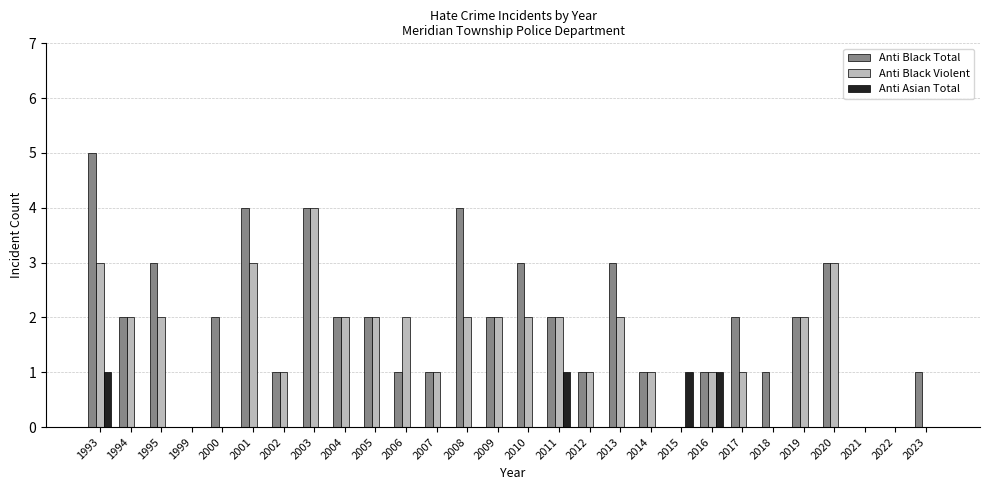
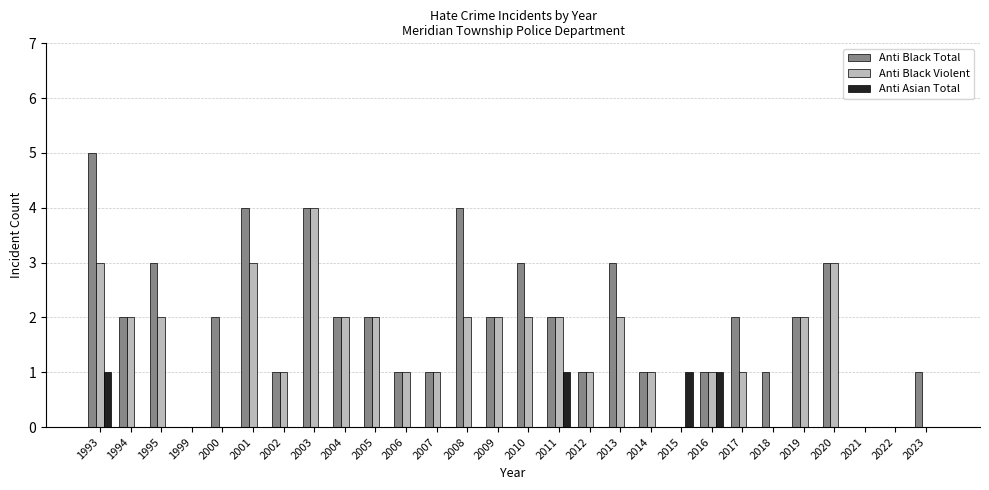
  {
    "Anti Black Total": {
      "1993": 5,
      "1994": 2,
      "1995": 3,
      "1999": 0,
      "2000": 2,
      "2001": 4,
      "2002": 1,
      "2003": 4,
      "2004": 2,
      "2005": 2,
      "2006": 1,
      "2007": 1,
      "2008": 4,
      "2009": 2,
      "2010": 3,
      "2011": 2,
      "2012": 1,
      "2013": 3,
      "2014": 1,
      "2015": 0,
      "2016": 1,
      "2017": 2,
      "2018": 1,
      "2019": 2,
      "2020": 3,
      "2021": 0,
      "2022": 0,
      "2023": 1
    },
    "Anti Black Violent": {
      "1993": 3,
      "1994": 2,
      "1995": 2,
      "1999": 0,
      "2000": 0,
      "2001": 3,
      "2002": 1,
      "2003": 4,
      "2004": 2,
      "2005": 2,
-     "2006": 2,
+     "2006": 1,
      "2007": 1,
      "2008": 2,
      "2009": 2,
      "2010": 2,
      "2011": 2,
      "2012": 1,
      "2013": 2,
      "2014": 1,
      "2015": 0,
      "2016": 1,
      "2017": 1,
      "2018": 0,
      "2019": 2,
      "2020": 3,
      "2021": 0,
      "2022": 0,
      "2023": 0
    },
    "Anti Asian Total": {
      "1993": 1,
      "1994": 0,
      "1995": 0,
      "1999": 0,
      "2000": 0,
      "2001": 0,
      "2002": 0,
      "2003": 0,
      "2004": 0,
      "2005": 0,
      "2006": 0,
      "2007": 0,
      "2008": 0,
      "2009": 0,
      "2010": 0,
      "2011": 1,
      "2012": 0,
      "2013": 0,
      "2014": 0,
      "2015": 1,
      "2016": 1,
      "2017": 0,
      "2018": 0,
      "2019": 0,
      "2020": 0,
      "2021": 0,
      "2022": 0,
      "2023": 0
    }
  }
